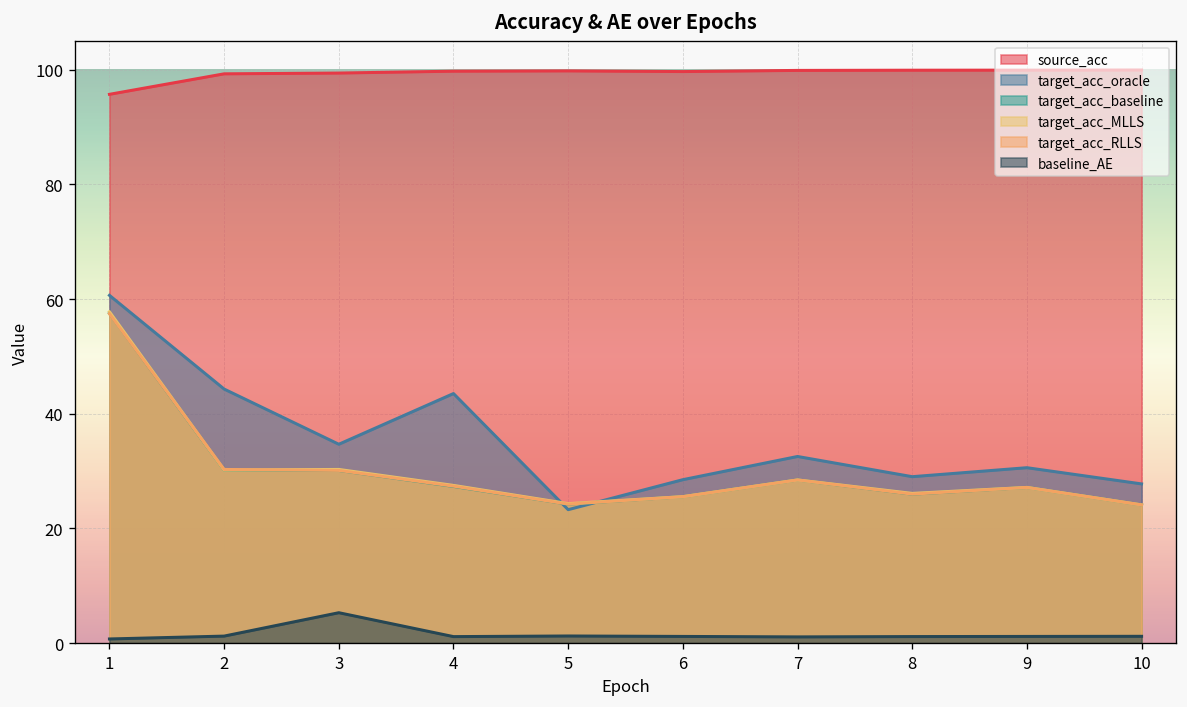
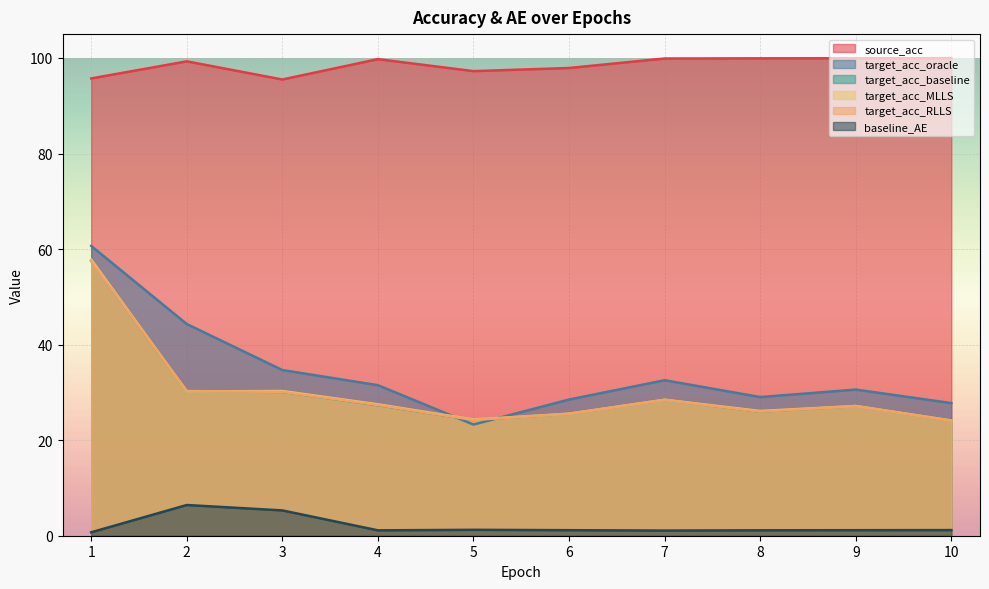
  {
    "source_acc": {
      "1": 96,
      "2": 99,
-     "3": 99,
+     "3": 96,
      "4": 100,
-     "5": 100,
-     "6": 100,
+     "5": 97,
+     "6": 98,
      "7": 100,
      "8": 100
    },
    "target_acc_oracle": {
      "1": 61,
      "2": 44,
      "3": 35,
-     "4": 44,
+     "4": 32,
      "5": 23,
      "6": 29,
      "7": 33,
      "8": 29,
      "9": 31,
      "10": 28
    },
    "baseline_AE": {
      "1": 1,
-     "2": 1,
+     "2": 6,
      "3": 5,
      "4": 1,
      "5": 1,
      "6": 1,
      "7": 1,
      "8": 1,
      "9": 1,
      "10": 1
    }
  }
